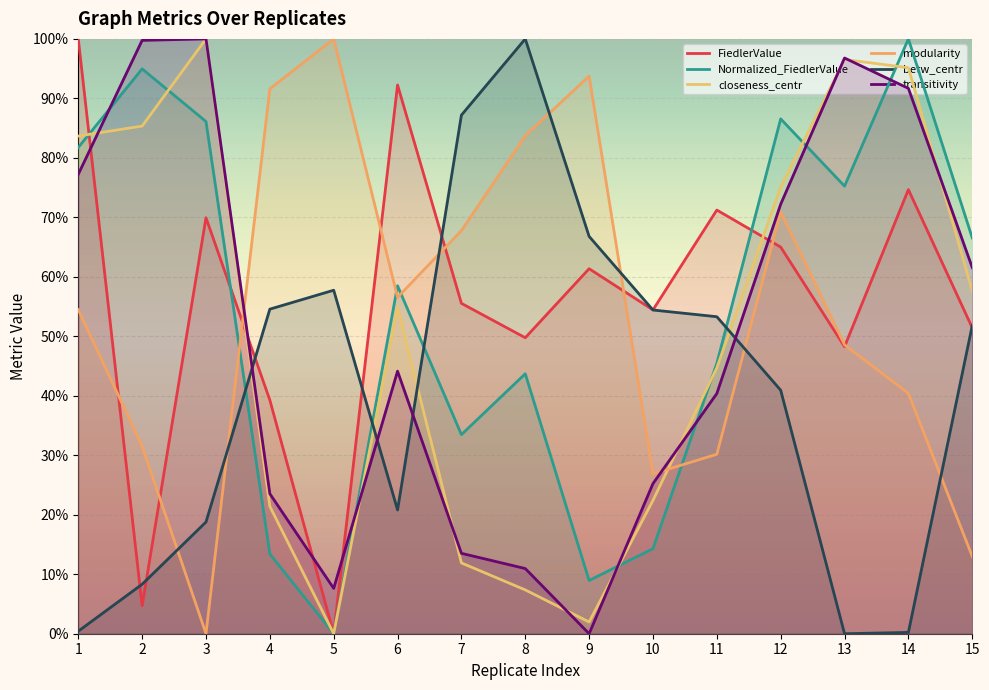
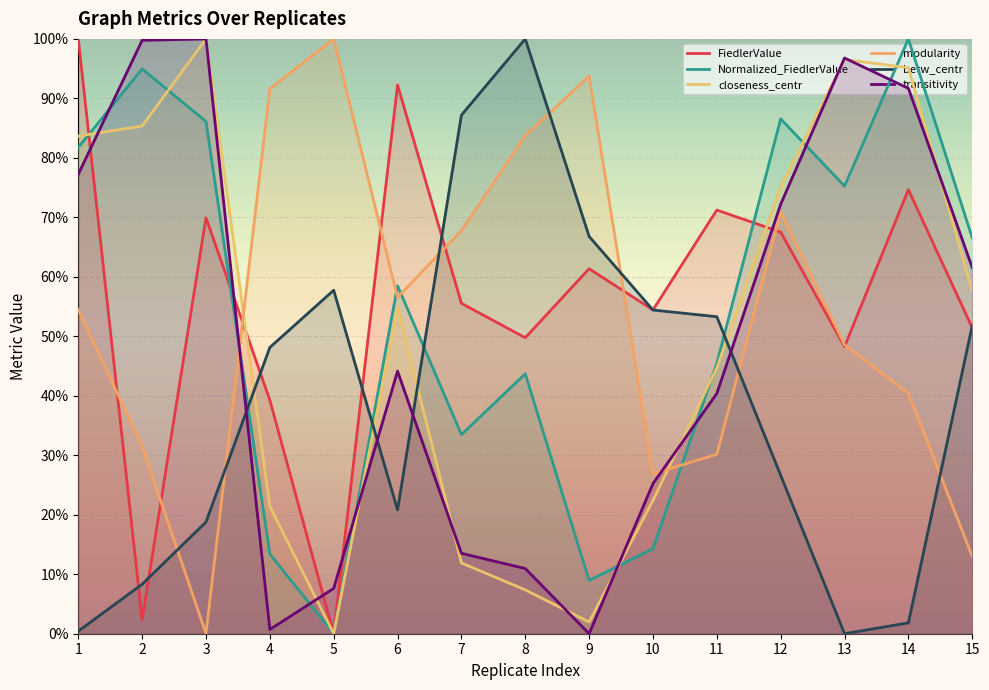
  {
    "FiedlerValue": {
      "1": "100%",
-     "2": "5%",
+     "2": "2%",
      "3": "70%",
      "4": "39%",
      "6": "92%",
      "7": "56%",
      "8": "50%",
      "9": "61%",
      "11": "71%",
-     "12": "65%",
+     "12": "68%",
      "14": "75%"
    },
    "Normalized_FiedlerValue": {
      "1": "82%",
      "2": "95%",
      "3": "86%",
      "4": "13%",
      "6": "58%",
      "7": "33%",
      "8": "44%",
      "9": "9%",
      "10": "14%",
      "11": "45%",
      "12": "87%",
      "13": "75%",
      "14": "100%",
      "15": "67%"
    },
    "betw_centr": {
      "1": "0%",
      "2": "8%",
      "3": "19%",
-     "4": "55%",
+     "4": "48%",
      "5": "58%",
      "6": "21%",
      "7": "87%",
      "8": "100%",
      "9": "67%",
      "11": "53%",
-     "12": "41%",
+     "12": "27%",
      "13": "0%",
-     "14": "0%"
+     "14": "2%"
    },
    "transitivity": {
      "1": "77%",
      "2": "100%",
-     "4": "24%",
+     "4": "1%",
      "5": "8%",
      "6": "44%",
      "7": "14%",
      "8": "11%",
      "9": "0%",
      "10": "25%",
      "11": "40%",
      "12": "72%",
      "15": "62%"
    }
  }
